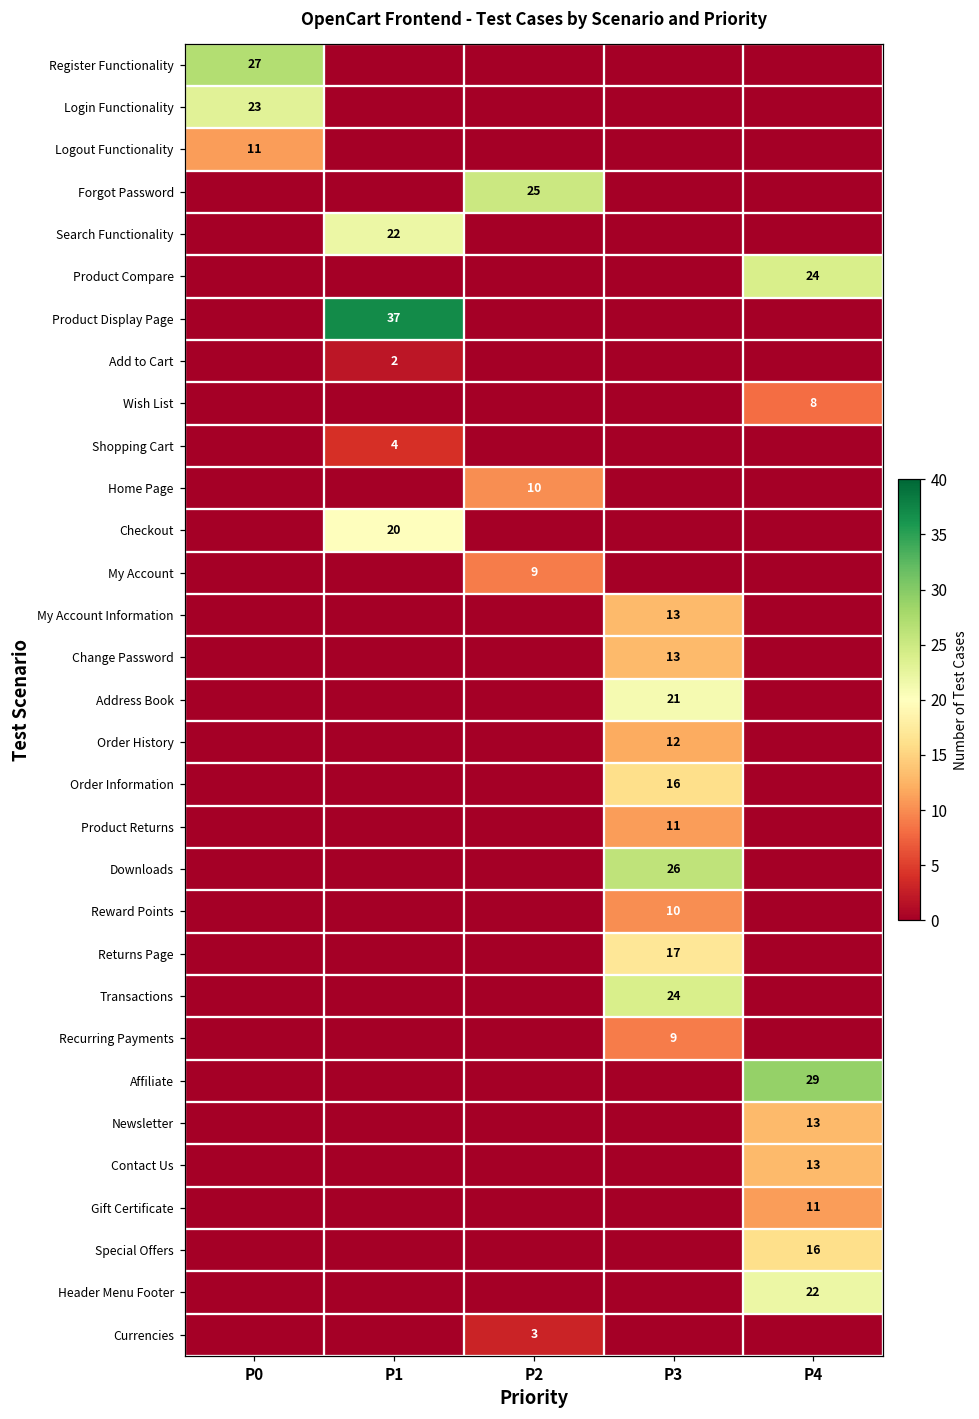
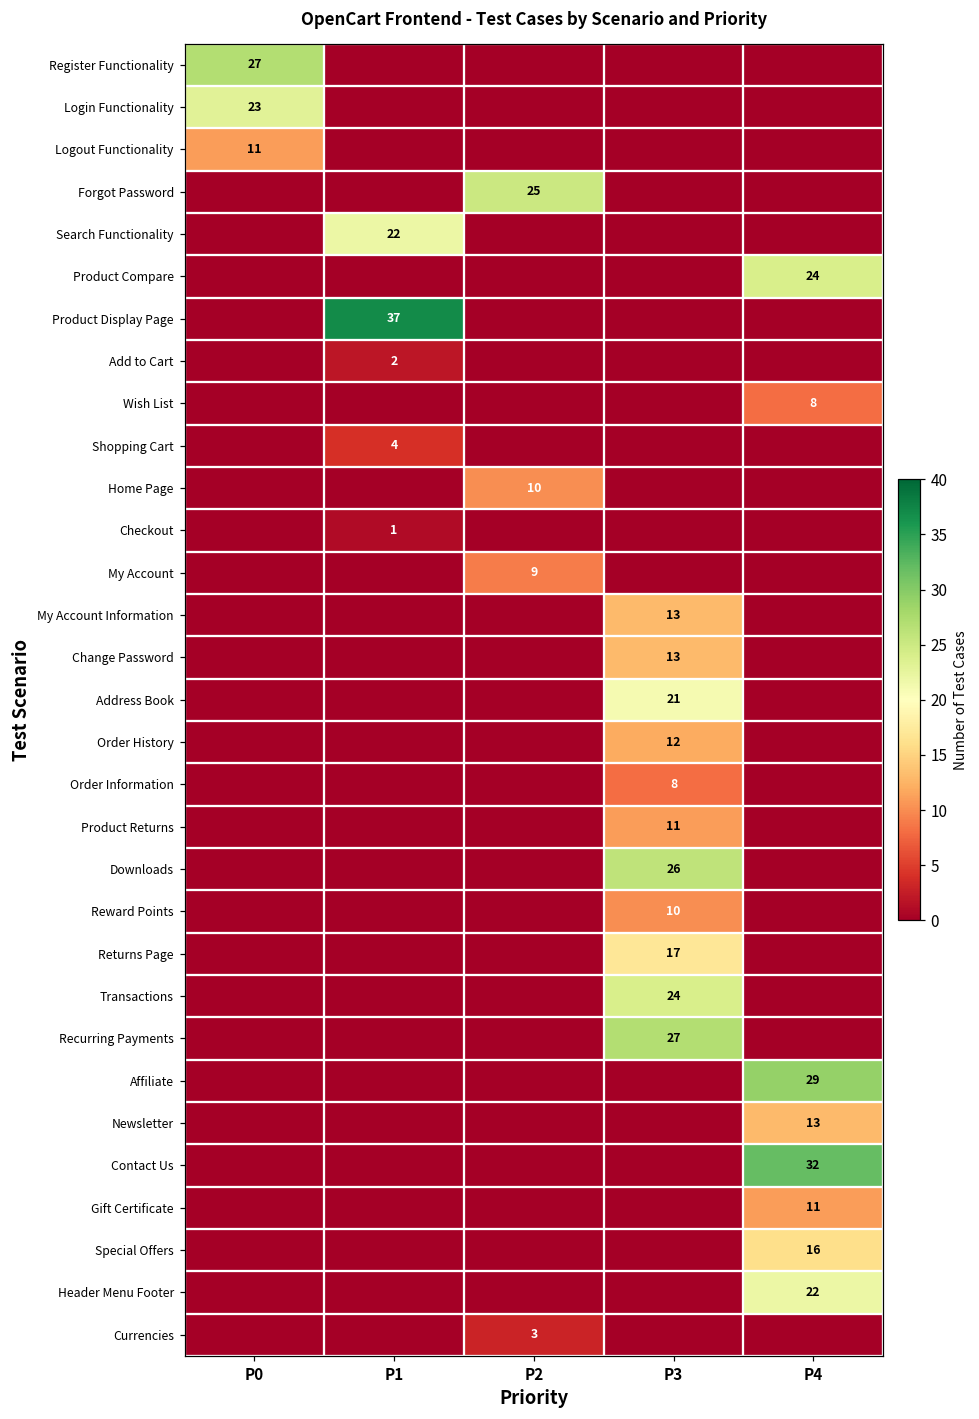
  {
    "Register Functionality": {
      "P0": 27
    },
    "Login Functionality": {
      "P0": 23
    },
    "Logout Functionality": {
      "P0": 11
    },
    "Forgot Password": {
      "P2": 25
    },
    "Search Functionality": {
      "P1": 22
    },
    "Product Compare": {
      "P4": 24
    },
    "Product Display Page": {
      "P1": 37
    },
    "Add to Cart": {
      "P1": 2
    },
    "Wish List": {
      "P4": 8
    },
    "Shopping Cart": {
      "P1": 4
    },
    "Home Page": {
      "P2": 10
    },
    "Checkout": {
-     "P1": 20
+     "P1": 1
    },
    "My Account": {
      "P2": 9
    },
    "My Account Information": {
      "P3": 13
    },
    "Change Password": {
      "P3": 13
    },
    "Address Book": {
      "P3": 21
    },
    "Order History": {
      "P3": 12
    },
    "Order Information": {
-     "P3": 16
+     "P3": 8
    },
    "Product Returns": {
      "P3": 11
    },
    "Downloads": {
      "P3": 26
    },
    "Reward Points": {
      "P3": 10
    },
    "Returns Page": {
      "P3": 17
    },
    "Transactions": {
      "P3": 24
    },
    "Recurring Payments": {
-     "P3": 9
+     "P3": 27
    },
    "Affiliate": {
      "P4": 29
    },
    "Newsletter": {
      "P4": 13
    },
    "Contact Us": {
-     "P4": 13
+     "P4": 32
    },
    "Gift Certificate": {
      "P4": 11
    },
    "Special Offers": {
      "P4": 16
    },
    "Header Menu Footer": {
      "P4": 22
    },
    "Currencies": {
      "P2": 3
    }
  }
